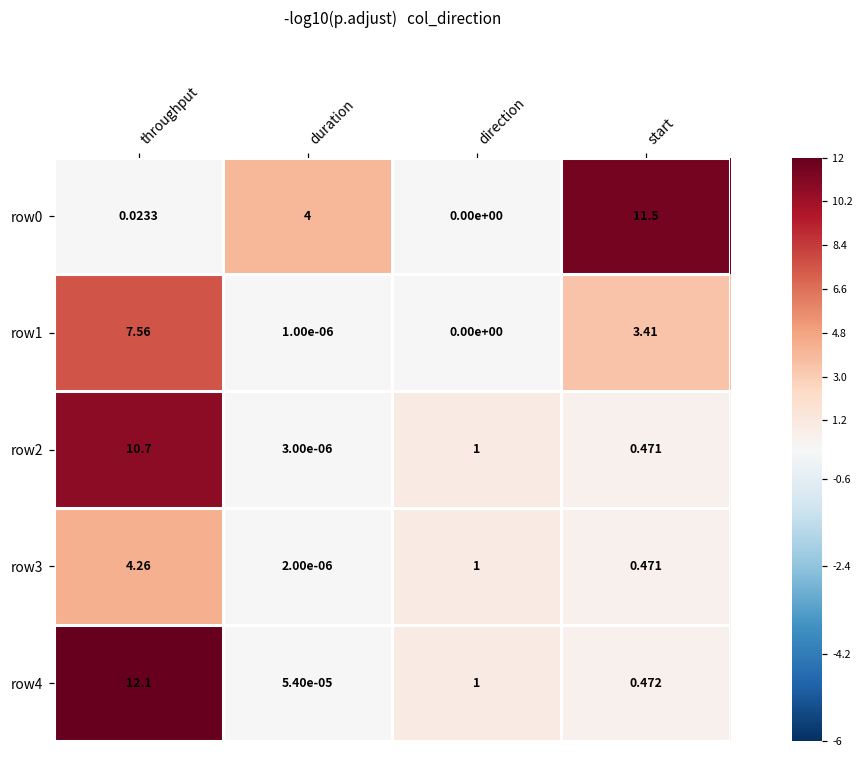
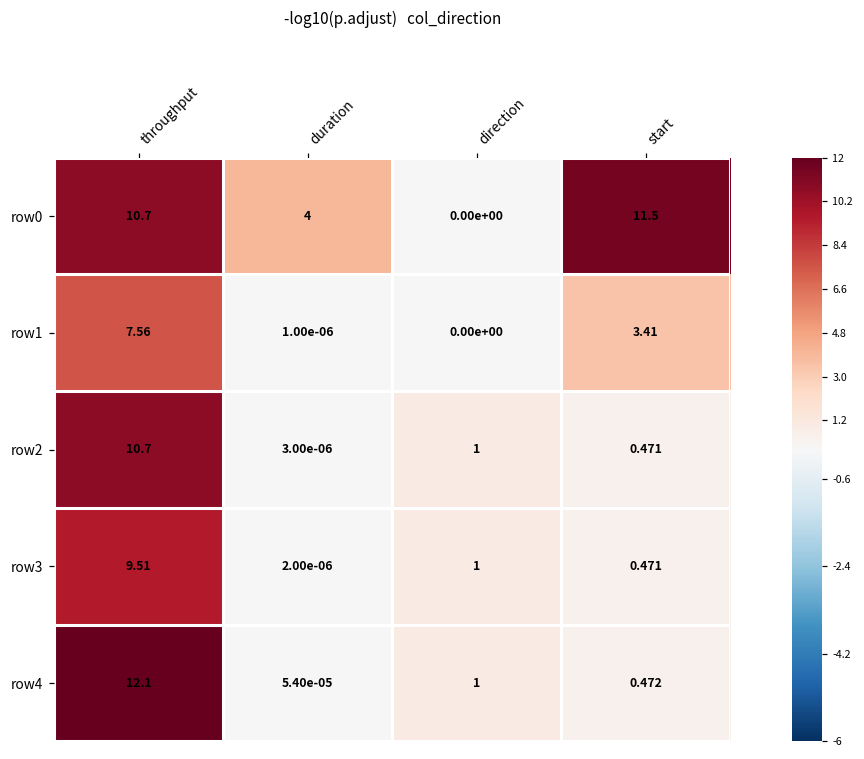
  {
    "row0": {
-     "throughput": "0.0233",
+     "throughput": "10.7",
      "duration": "4",
      "direction": "0.00e+00",
      "start": "11.5"
    },
    "row1": {
      "throughput": "7.56",
      "duration": "1.00e-06",
      "direction": "0.00e+00",
      "start": "3.41"
    },
    "row2": {
      "throughput": "10.7",
      "duration": "3.00e-06",
      "direction": "1",
      "start": "0.471"
    },
    "row3": {
-     "throughput": "4.26",
+     "throughput": "9.51",
      "duration": "2.00e-06",
      "direction": "1",
      "start": "0.471"
    },
    "row4": {
      "throughput": "12.1",
      "duration": "5.40e-05",
      "direction": "1",
      "start": "0.472"
    }
  }
